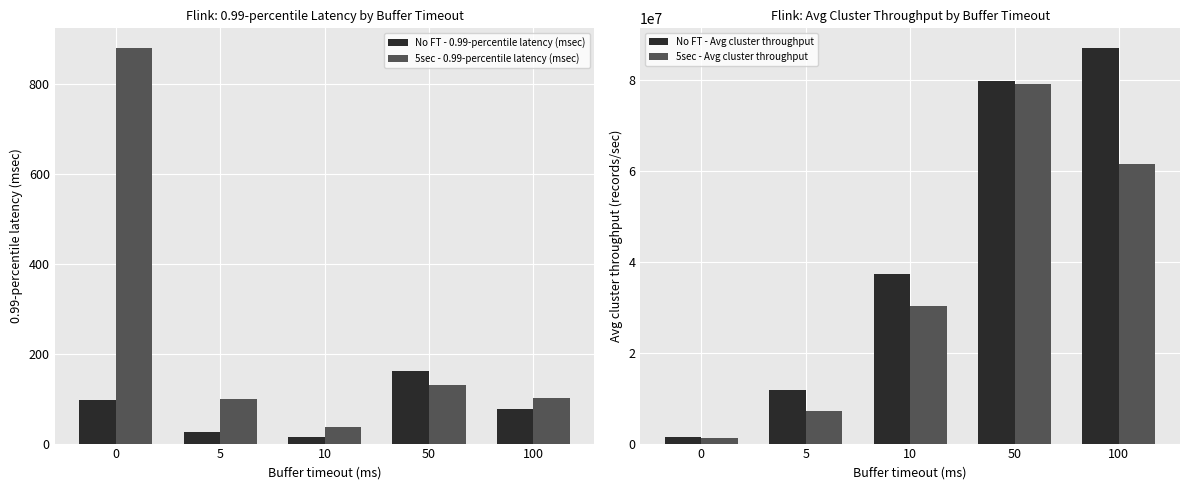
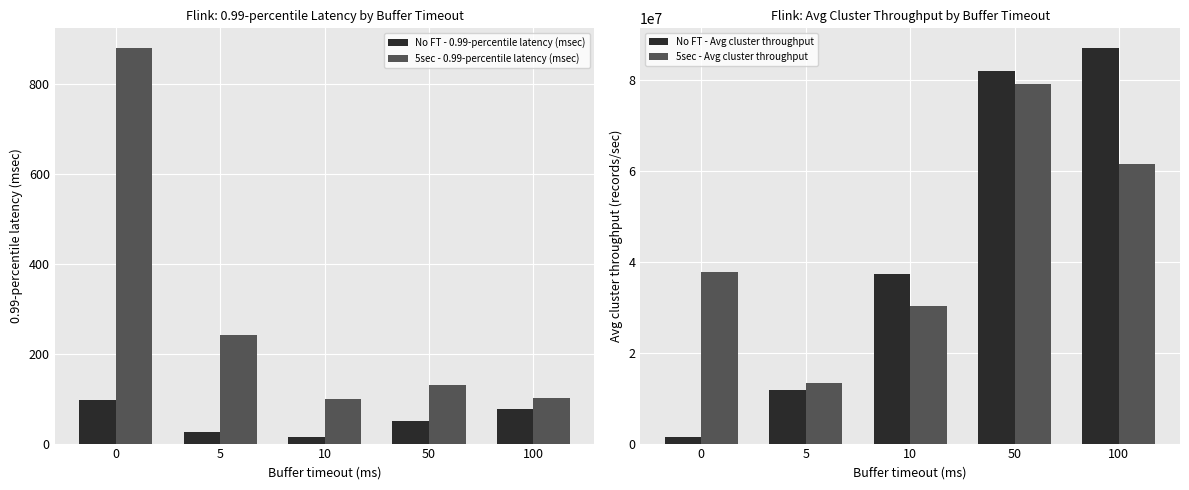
  {
    "Flink: 0.99-percentile Latency by Buffer Timeout": {
      "No FT - 0.99-percentile latency (msec)": {
        "0": 100,
        "5": 30,
        "10": 10,
-       "50": 160,
+       "50": 50,
        "100": 80
      },
      "5sec - 0.99-percentile latency (msec)": {
        "0": 880,
-       "5": 100,
-       "10": 40,
+       "5": 240,
+       "10": 100,
        "50": 130,
        "100": 100
      }
    },
    "Flink: Avg Cluster Throughput by Buffer Timeout": {
      "No FT - Avg cluster throughput": {
        "0": 2000000,
        "5": 12000000,
        "10": 37000000,
-       "50": 80000000,
+       "50": 82000000,
        "100": 87000000
      },
      "5sec - Avg cluster throughput": {
-       "0": 1000000,
-       "5": 7000000,
+       "0": 38000000,
+       "5": 13000000,
        "10": 30000000,
        "50": 79000000,
        "100": 62000000
      }
    }
  }
